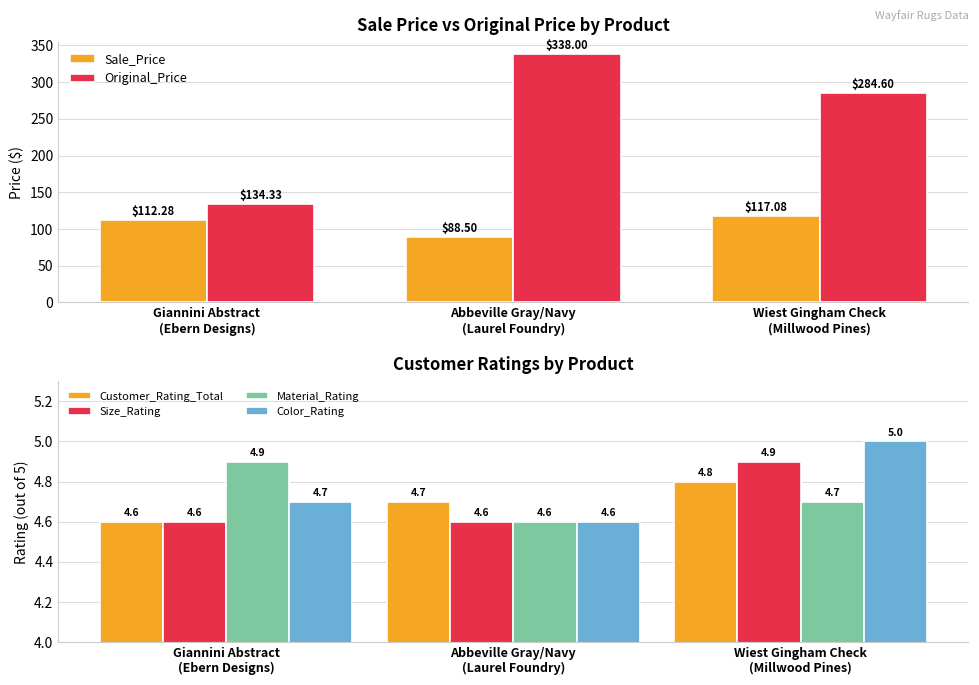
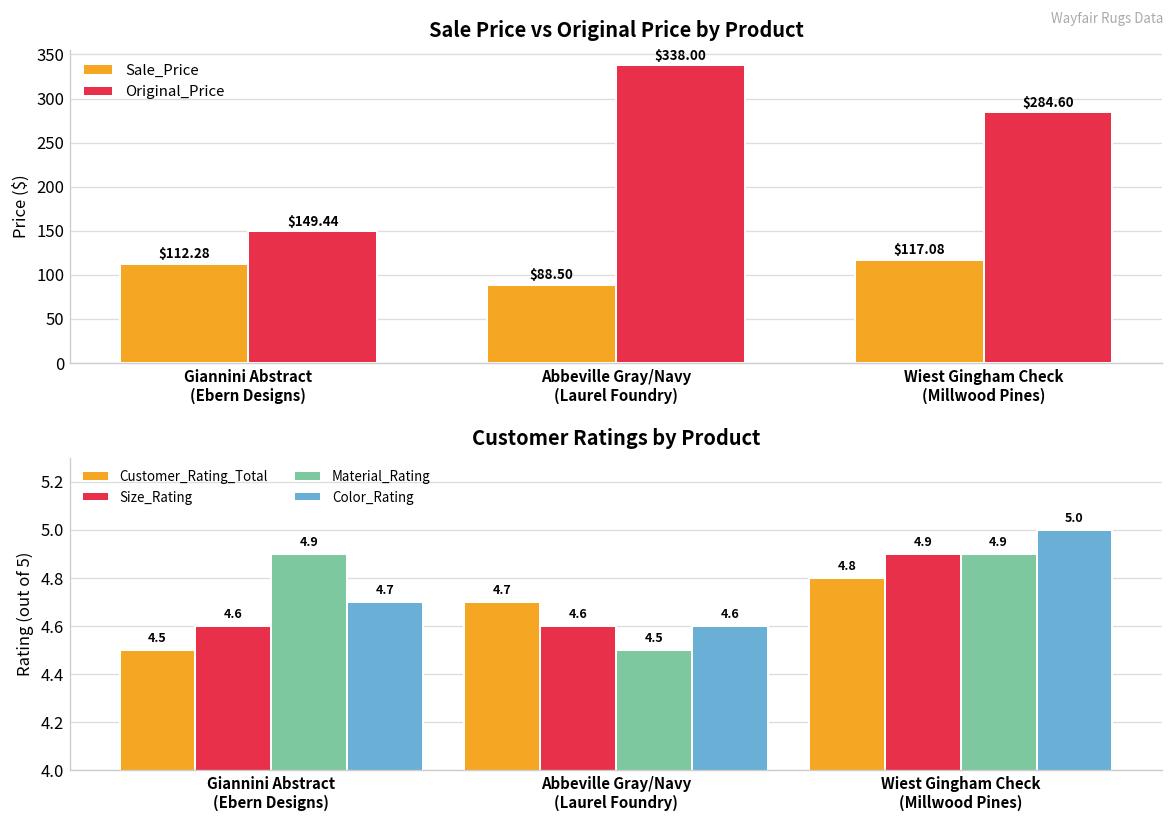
  {
    "Sale Price vs Original Price by Product": {
      "Sale_Price": {
        "Giannini Abstract (Ebern Designs)": "$112.28",
        "Abbeville Gray/Navy (Laurel Foundry)": "$88.50",
        "Wiest Gingham Check (Millwood Pines)": "$117.08"
      },
      "Original_Price": {
-       "Giannini Abstract (Ebern Designs)": "$134.33",
+       "Giannini Abstract (Ebern Designs)": "$149.44",
        "Abbeville Gray/Navy (Laurel Foundry)": "$338.00",
        "Wiest Gingham Check (Millwood Pines)": "$284.60"
      }
    },
    "Customer Ratings by Product": {
      "Customer_Rating_Total": {
-       "Giannini Abstract (Ebern Designs)": "4.6",
+       "Giannini Abstract (Ebern Designs)": "4.5",
        "Abbeville Gray/Navy (Laurel Foundry)": "4.7",
        "Wiest Gingham Check (Millwood Pines)": "4.8"
      },
      "Size_Rating": {
        "Giannini Abstract (Ebern Designs)": "4.6",
        "Abbeville Gray/Navy (Laurel Foundry)": "4.6",
        "Wiest Gingham Check (Millwood Pines)": "4.9"
      },
      "Material_Rating": {
        "Giannini Abstract (Ebern Designs)": "4.9",
-       "Abbeville Gray/Navy (Laurel Foundry)": "4.6",
-       "Wiest Gingham Check (Millwood Pines)": "4.7"
+       "Abbeville Gray/Navy (Laurel Foundry)": "4.5",
+       "Wiest Gingham Check (Millwood Pines)": "4.9"
      },
      "Color_Rating": {
        "Giannini Abstract (Ebern Designs)": "4.7",
        "Abbeville Gray/Navy (Laurel Foundry)": "4.6",
        "Wiest Gingham Check (Millwood Pines)": "5.0"
      }
    }
  }
